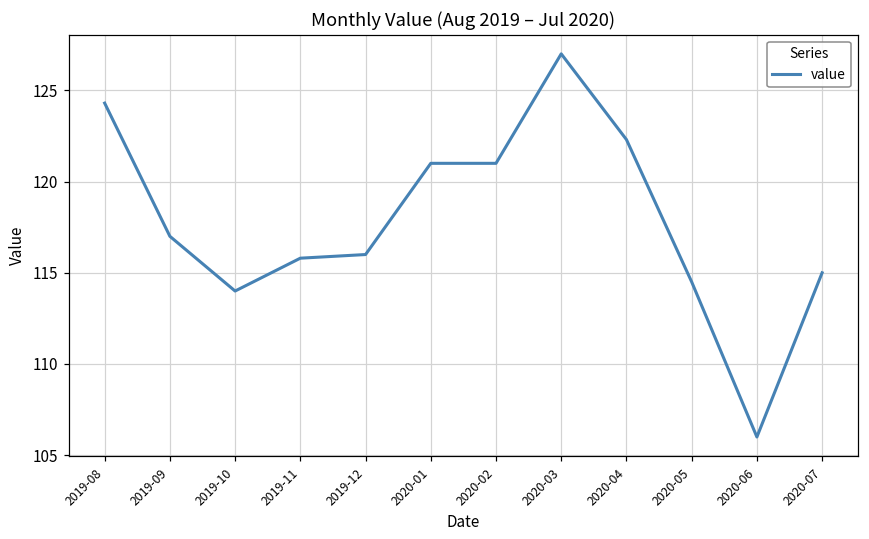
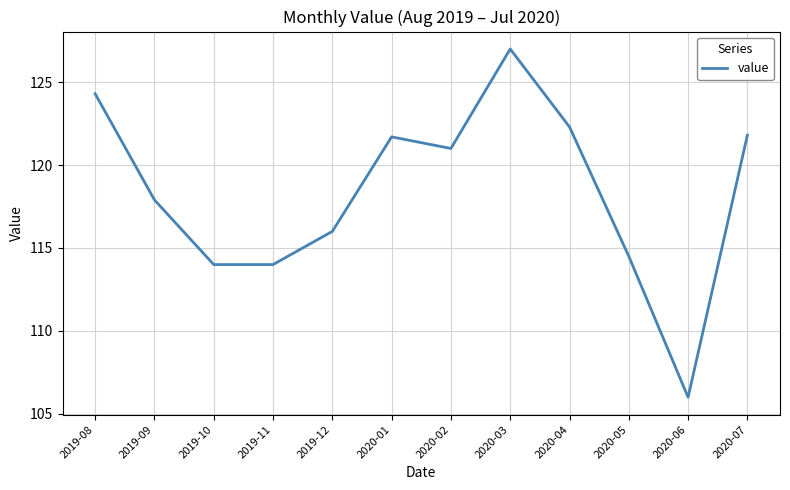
  {
    "2019-08": 124.3,
-   "2019-09": 117.0,
+   "2019-09": 117.9,
    "2019-10": 114.0,
-   "2019-11": 115.8,
+   "2019-11": 114.0,
    "2019-12": 116.0,
-   "2020-01": 121.0,
+   "2020-01": 121.7,
    "2020-02": 121.0,
    "2020-03": 127.0,
    "2020-04": 122.3,
    "2020-05": 114.5,
    "2020-06": 106.0,
-   "2020-07": 115.0
+   "2020-07": 121.8
  }
